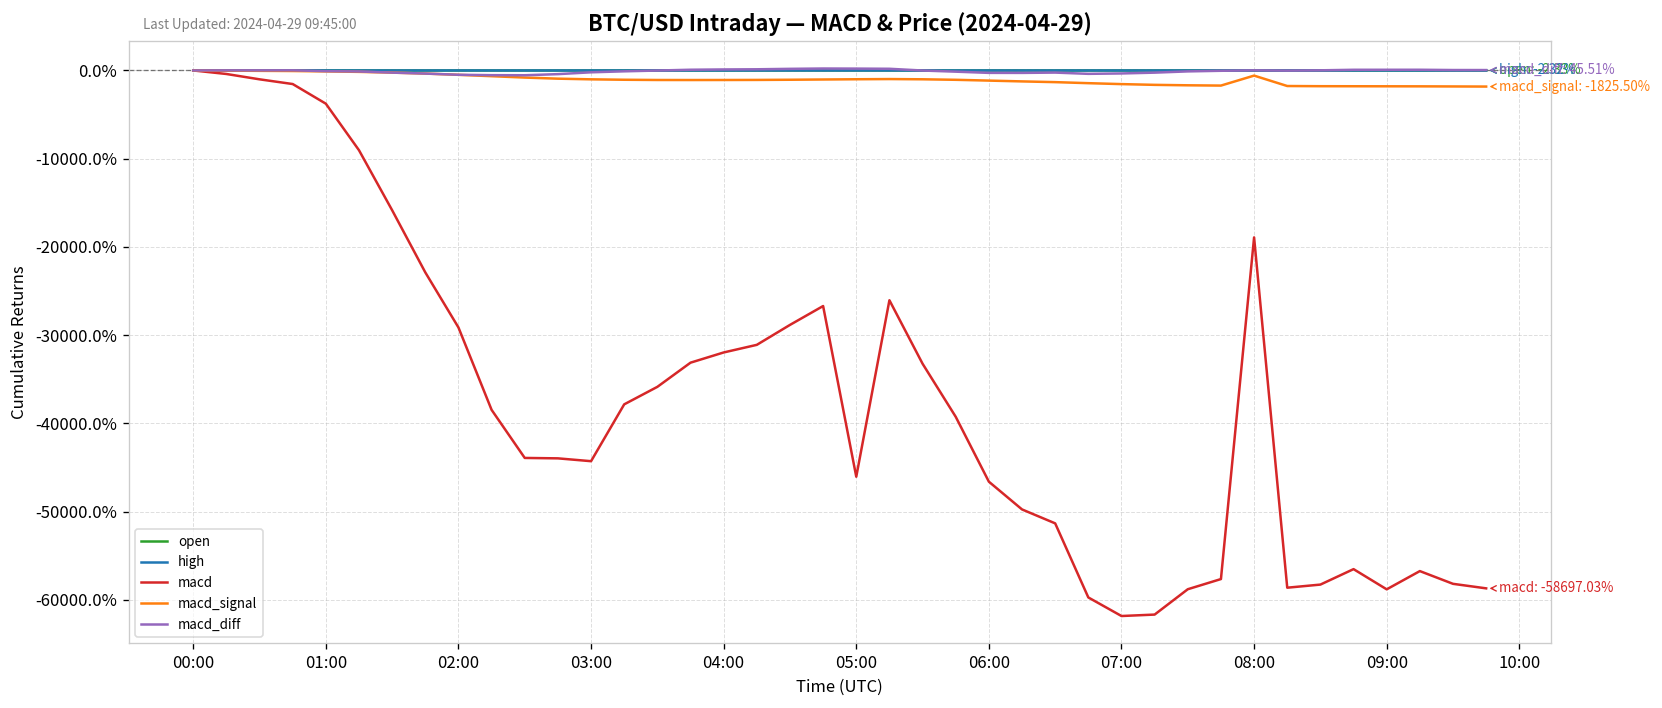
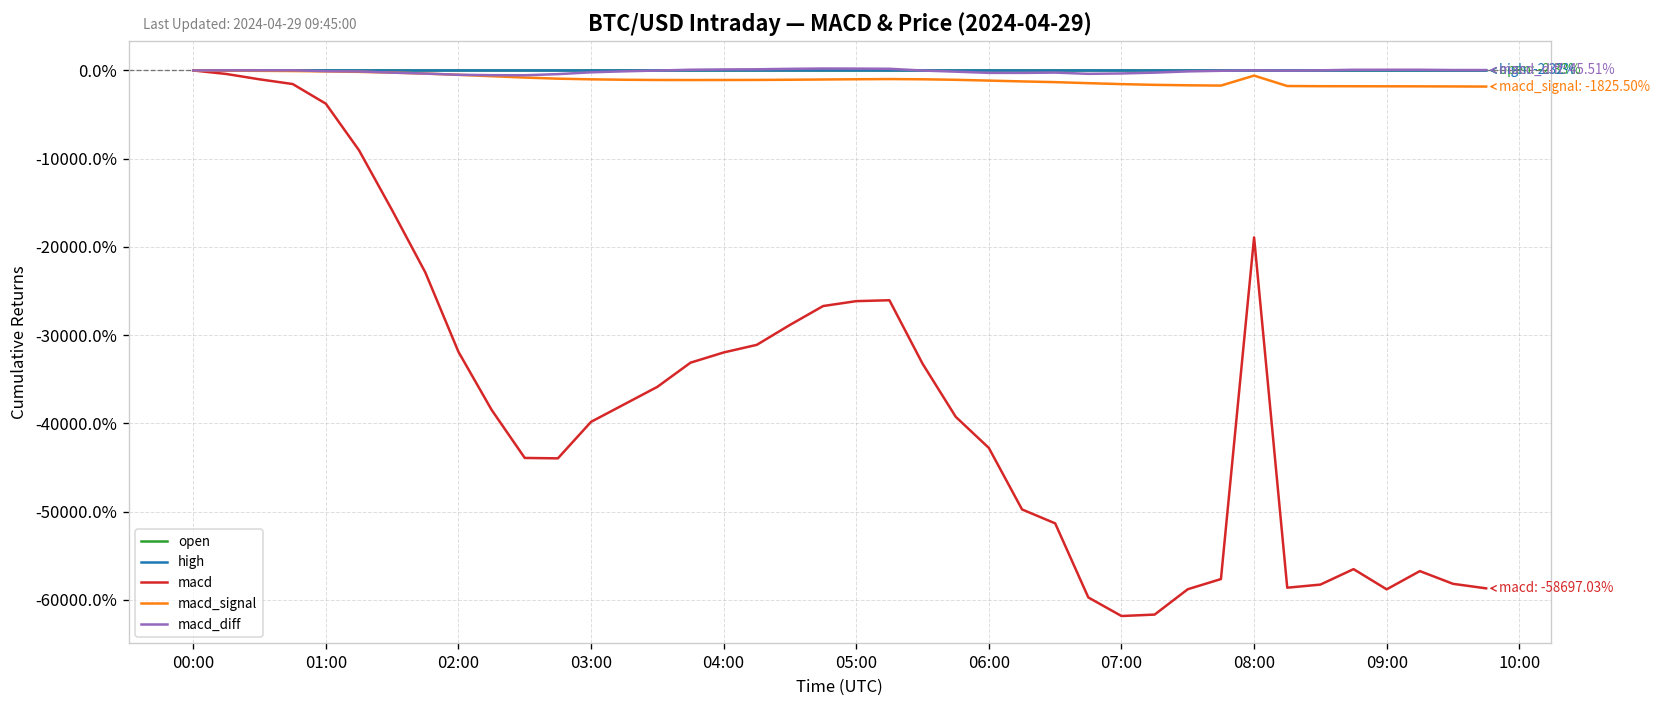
  {
    "high": {
      "02:00": "0%"
    },
    "macd": {
      "01:00": "-4000%",
-     "02:00": "-29000%",
-     "03:00": "-44000%",
+     "02:00": "-32000%",
+     "03:00": "-40000%",
      "04:00": "-32000%",
-     "05:00": "-46000%",
-     "06:00": "-47000%",
+     "05:00": "-26000%",
+     "06:00": "-43000%",
      "07:00": "-62000%",
      "08:00": "-19000%",
      "09:00": "-59000%"
    },
    "macd_signal": {
      "03:00": "-1000%",
      "04:00": "-1000%",
      "05:00": "-1000%",
      "06:00": "-1000%",
      "07:00": "-2000%",
      "08:00": "-1000%",
      "09:00": "-2000%"
    }
  }
